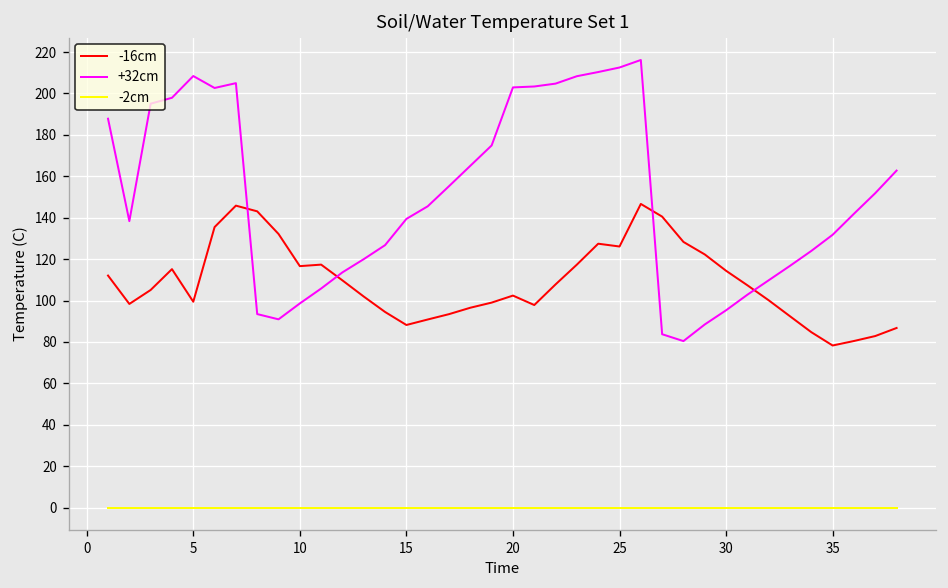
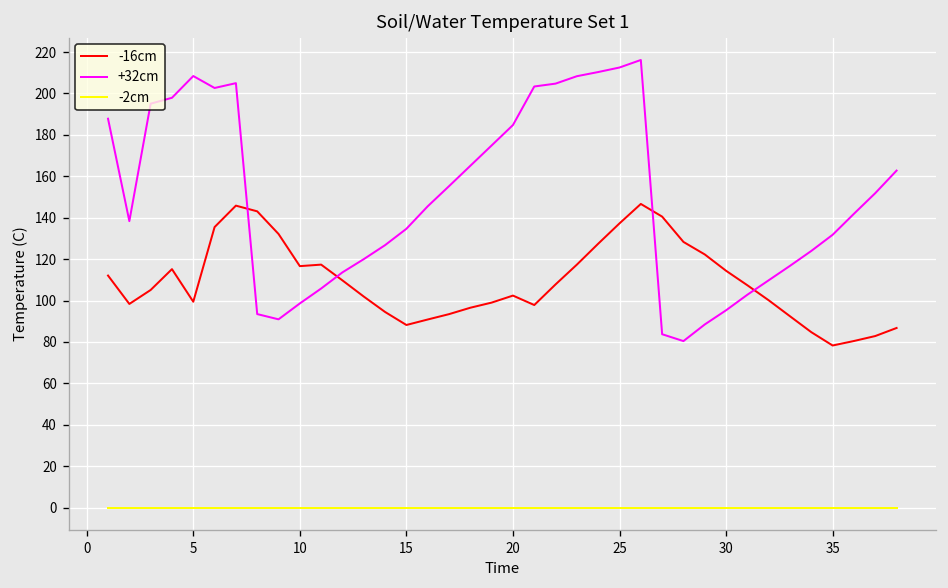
  {
    "-16cm": {
      "5": 99,
      "10": 117,
      "15": 88,
      "20": 102,
-     "25": 126,
+     "25": 137,
      "30": 114,
      "35": 78
    },
    "+32cm": {
      "5": 208,
      "10": 99,
-     "15": 139,
-     "20": 203,
+     "15": 135,
+     "20": 185,
      "25": 213,
      "30": 95,
      "35": 132
    },
    "-2cm": {
      "5": 0,
      "10": 0,
      "15": 0,
      "20": 0,
      "25": 0,
      "30": 0,
      "35": 0
    }
  }
